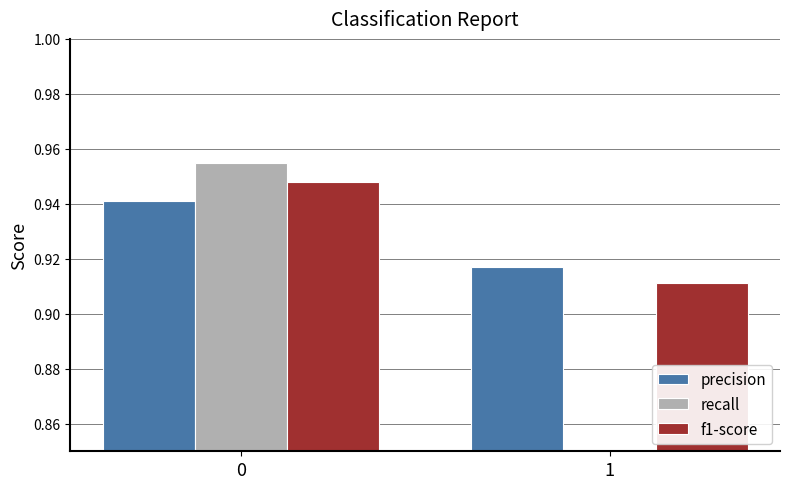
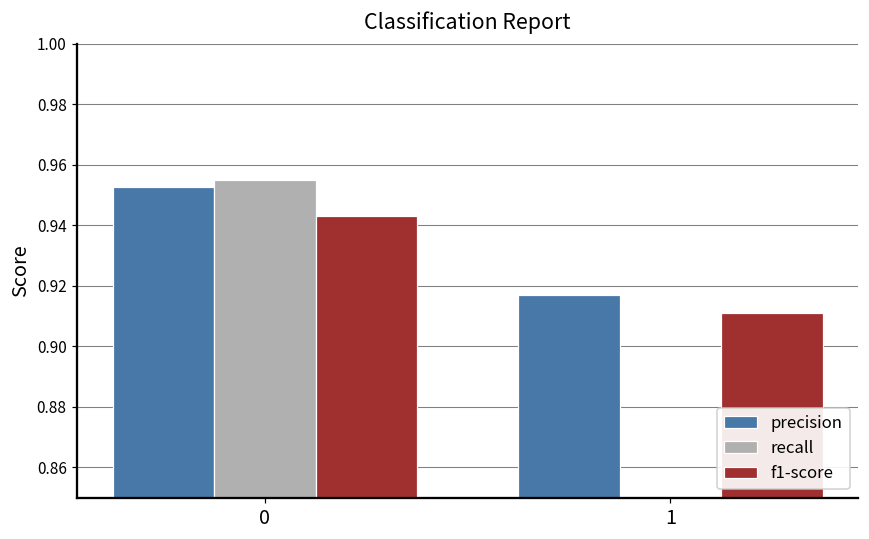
  {
    "precision": {
-     "0": 0.941,
+     "0": 0.953,
      "1": 0.917
    },
    "recall": {
      "0": 0.955
    },
    "f1-score": {
-     "0": 0.948,
+     "0": 0.943,
      "1": 0.911
    }
  }
